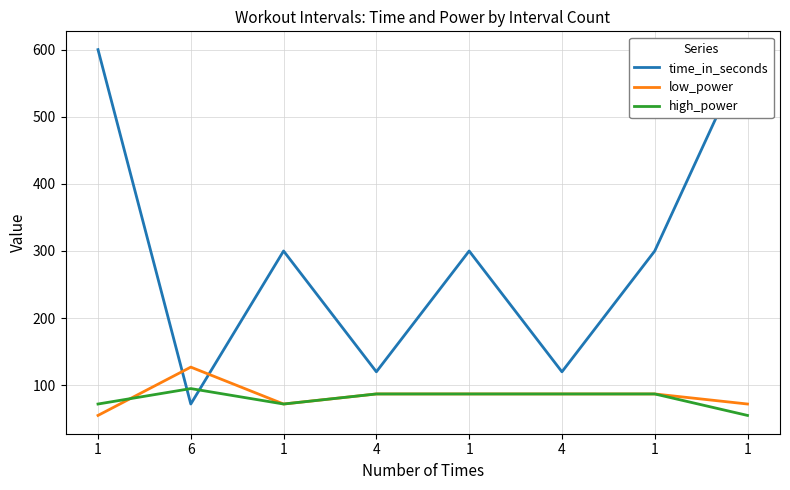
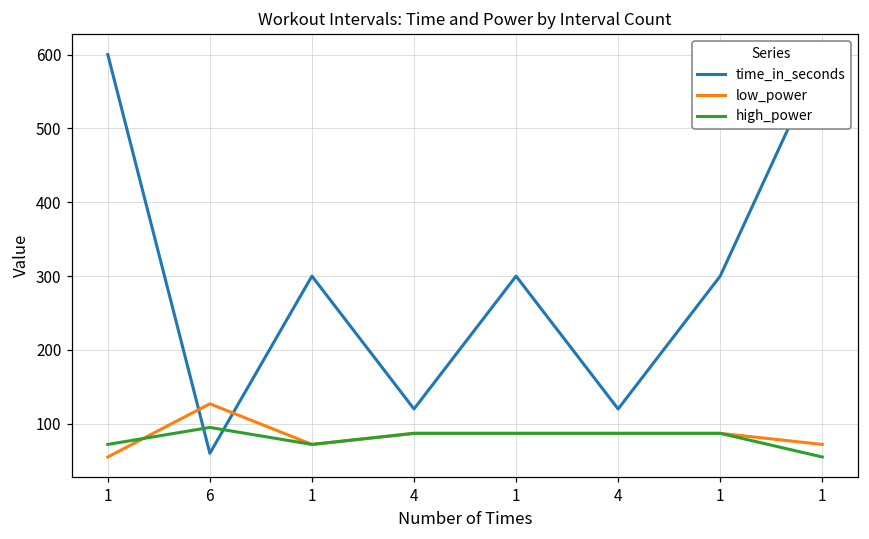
  {
    "time_in_seconds": {
-     "6": 70
+     "6": 60
    },
    "low_power": {
      "6": 130
    },
    "high_power": {
      "6": 100
    }
  }
